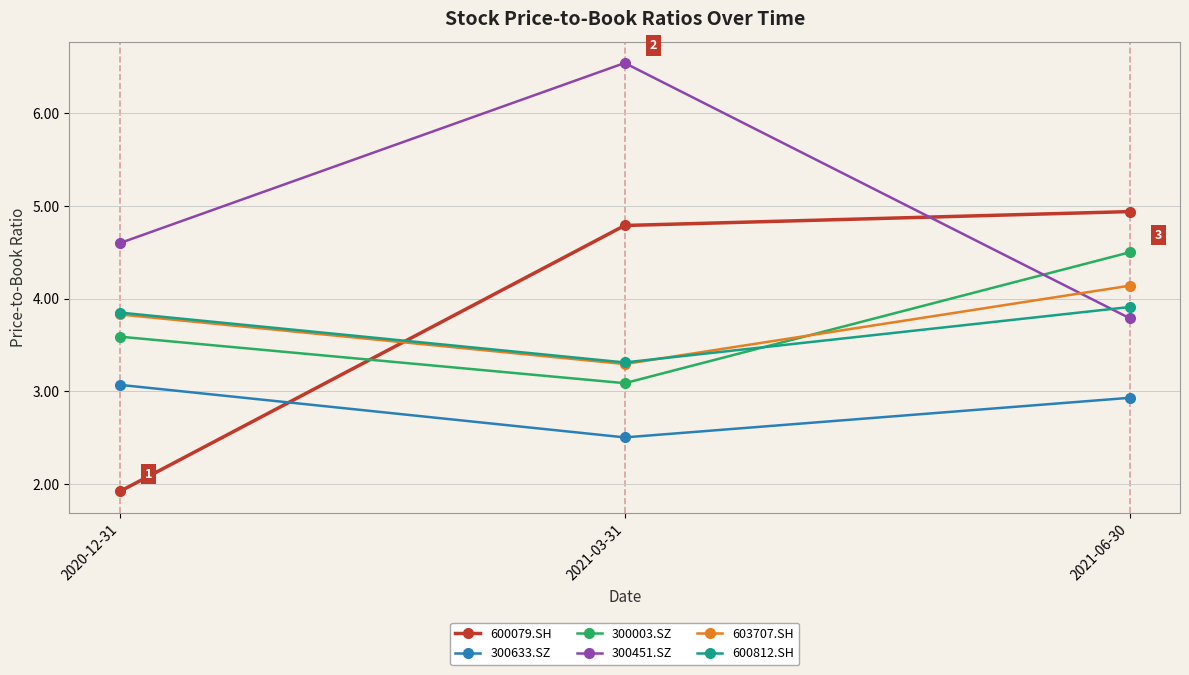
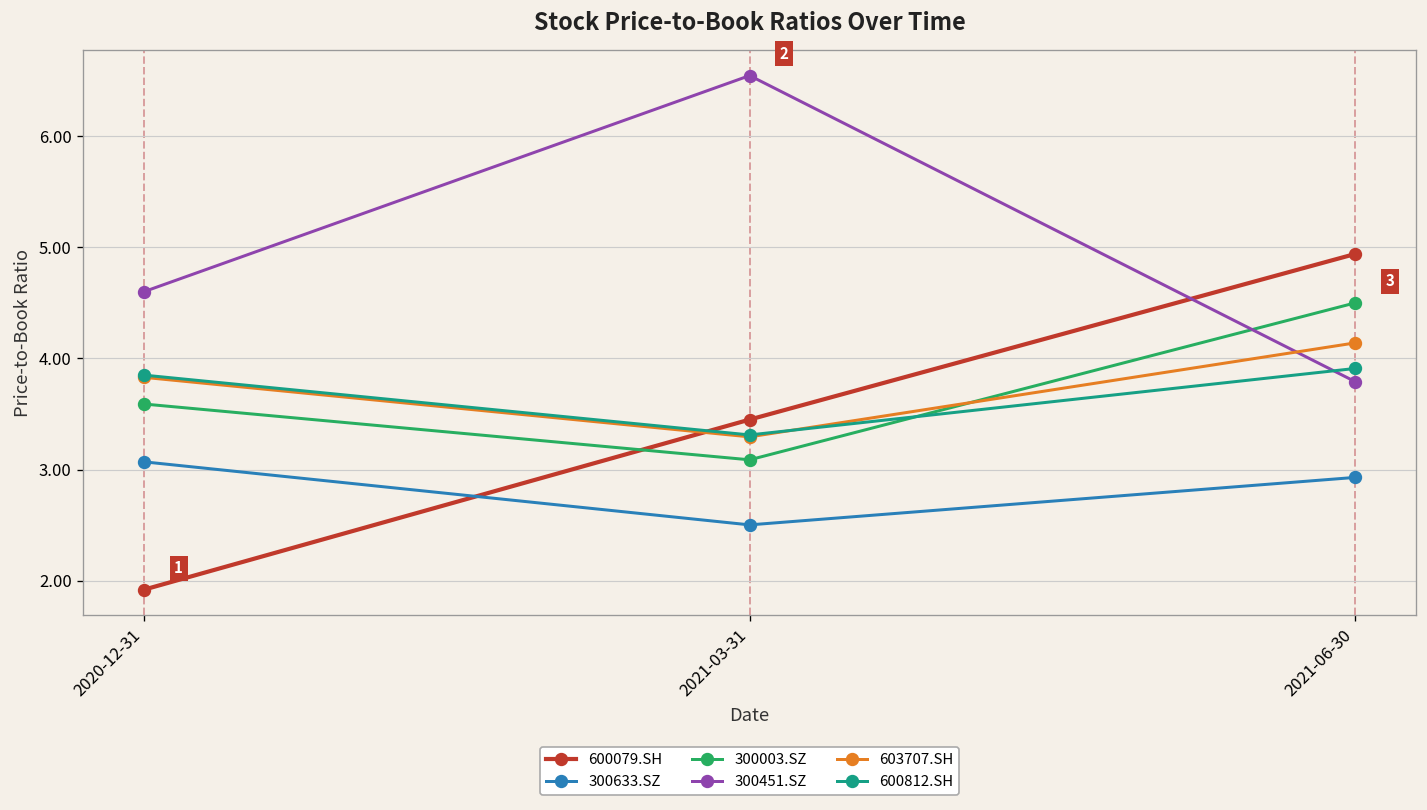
  {
    "600079.SH": {
      "2020-12-31": 1.9,
-     "2021-03-31": 4.8,
+     "2021-03-31": 3.5,
      "2021-06-30": 4.9
    },
    "300633.SZ": {
      "2020-12-31": 3.1,
      "2021-03-31": 2.5,
      "2021-06-30": 2.9
    },
    "300451.SZ": {
      "2020-12-31": 4.6,
      "2021-03-31": 6.5,
      "2021-06-30": 3.8
    },
    "603707.SH": {
      "2021-06-30": 4.1
    }
  }
